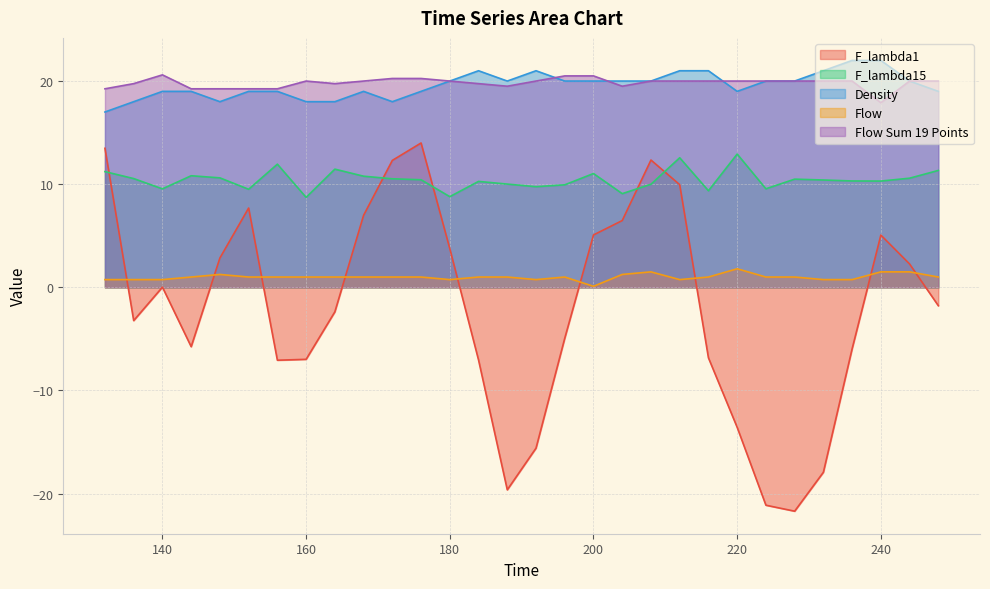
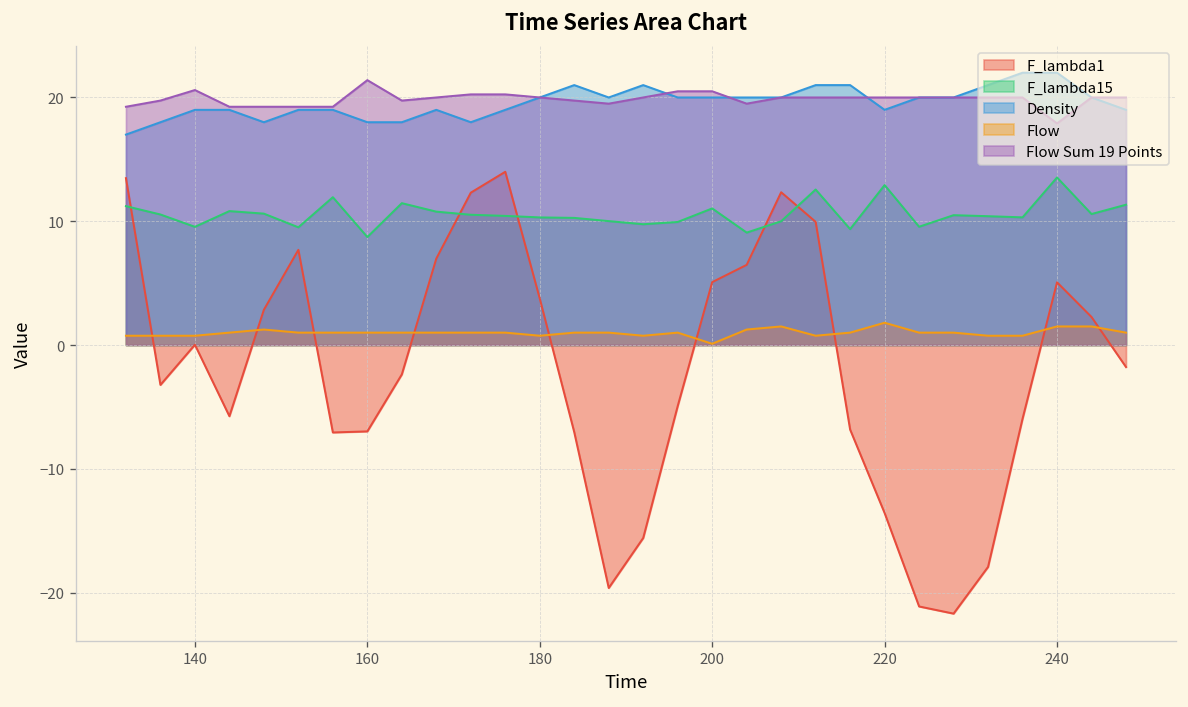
  {
    "F_lambda15": {
      "140": 9.5,
      "160": 8.7,
-     "180": 8.8,
+     "180": 10.3,
      "200": 11.0,
      "220": 12.9,
-     "240": 10.3
+     "240": 13.5
    },
    "Density": {
      "140": 19.0,
      "160": 18.0,
      "200": 20.0,
      "220": 19.0
    },
    "Flow": {
      "140": 0.8,
      "160": 1.0,
      "180": 0.8,
      "200": 0.1,
      "220": 1.8,
      "240": 1.5
    },
    "Flow Sum 19 Points": {
      "140": 20.6,
-     "160": 20.0,
+     "160": 21.4,
      "200": 20.5,
      "220": 20.0
    }
  }
